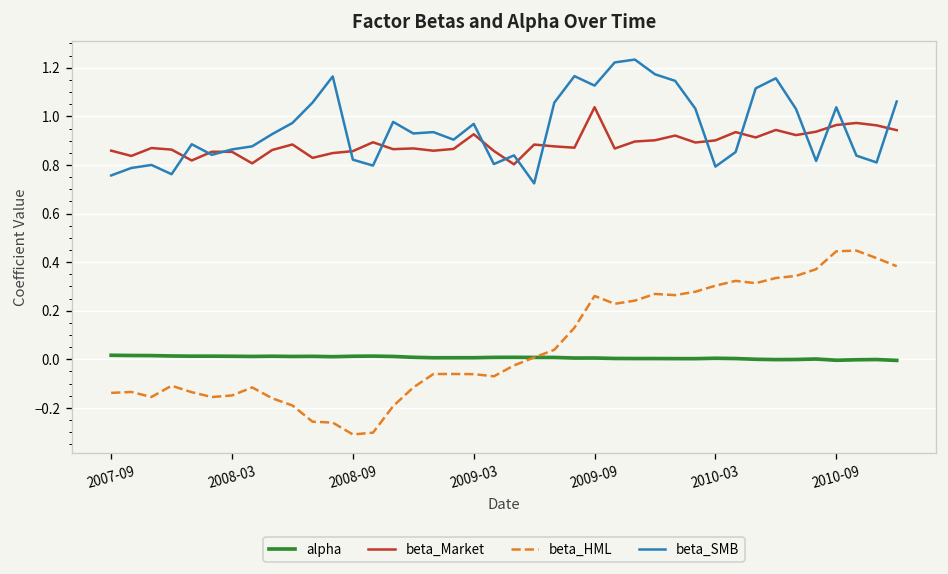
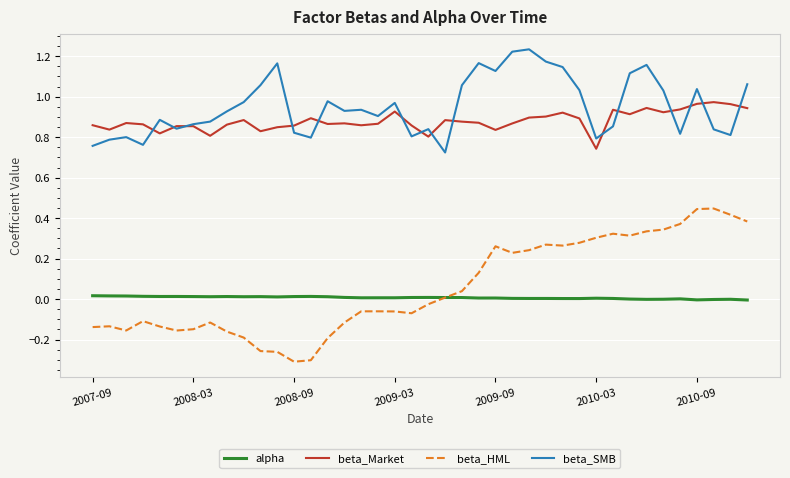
  {
    "alpha": {
      "2007-09": 0.02,
      "2008-03": 0.01,
      "2008-09": 0.01,
      "2009-03": 0.01,
      "2009-09": 0.01,
      "2010-03": 0.00,
      "2010-09": 0.00
    },
    "beta_Market": {
      "2007-09": 0.86,
      "2008-09": 0.86,
      "2009-03": 0.93,
-     "2009-09": 1.04,
-     "2010-03": 0.90,
+     "2009-09": 0.84,
+     "2010-03": 0.74,
      "2010-09": 0.96
    },
    "beta_HML": {
      "2007-09": -0.14,
      "2008-03": -0.15,
      "2008-09": -0.31,
      "2009-03": -0.06,
      "2009-09": 0.26,
      "2010-03": 0.30,
      "2010-09": 0.44
    },
    "beta_SMB": {
      "2007-09": 0.76,
      "2008-09": 0.82,
      "2009-03": 0.97,
      "2009-09": 1.13,
      "2010-03": 0.79,
      "2010-09": 1.04
    }
  }
